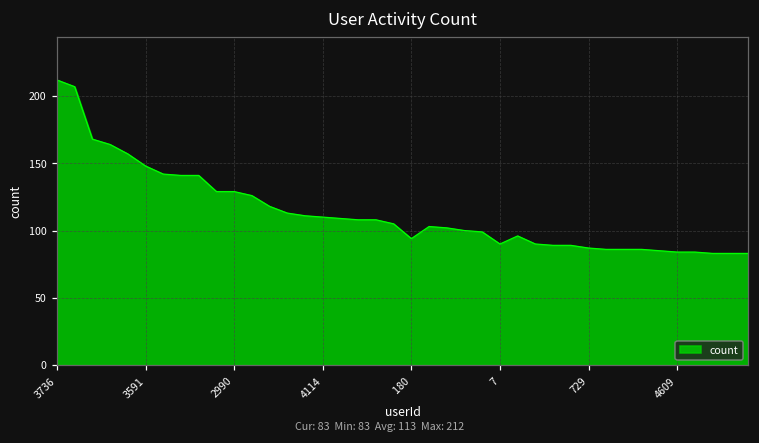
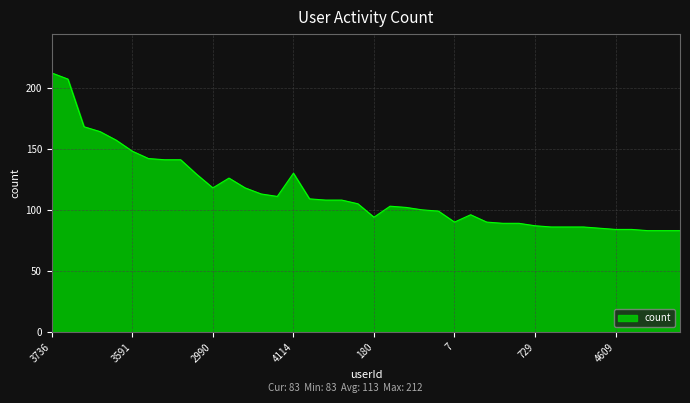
  {
    "3736": 212,
    "3591": 148,
-   "2990": 129,
-   "4114": 110,
+   "2990": 118,
+   "4114": 130,
    "180": 94,
    "7": 90,
    "729": 87,
    "4609": 84
  }
